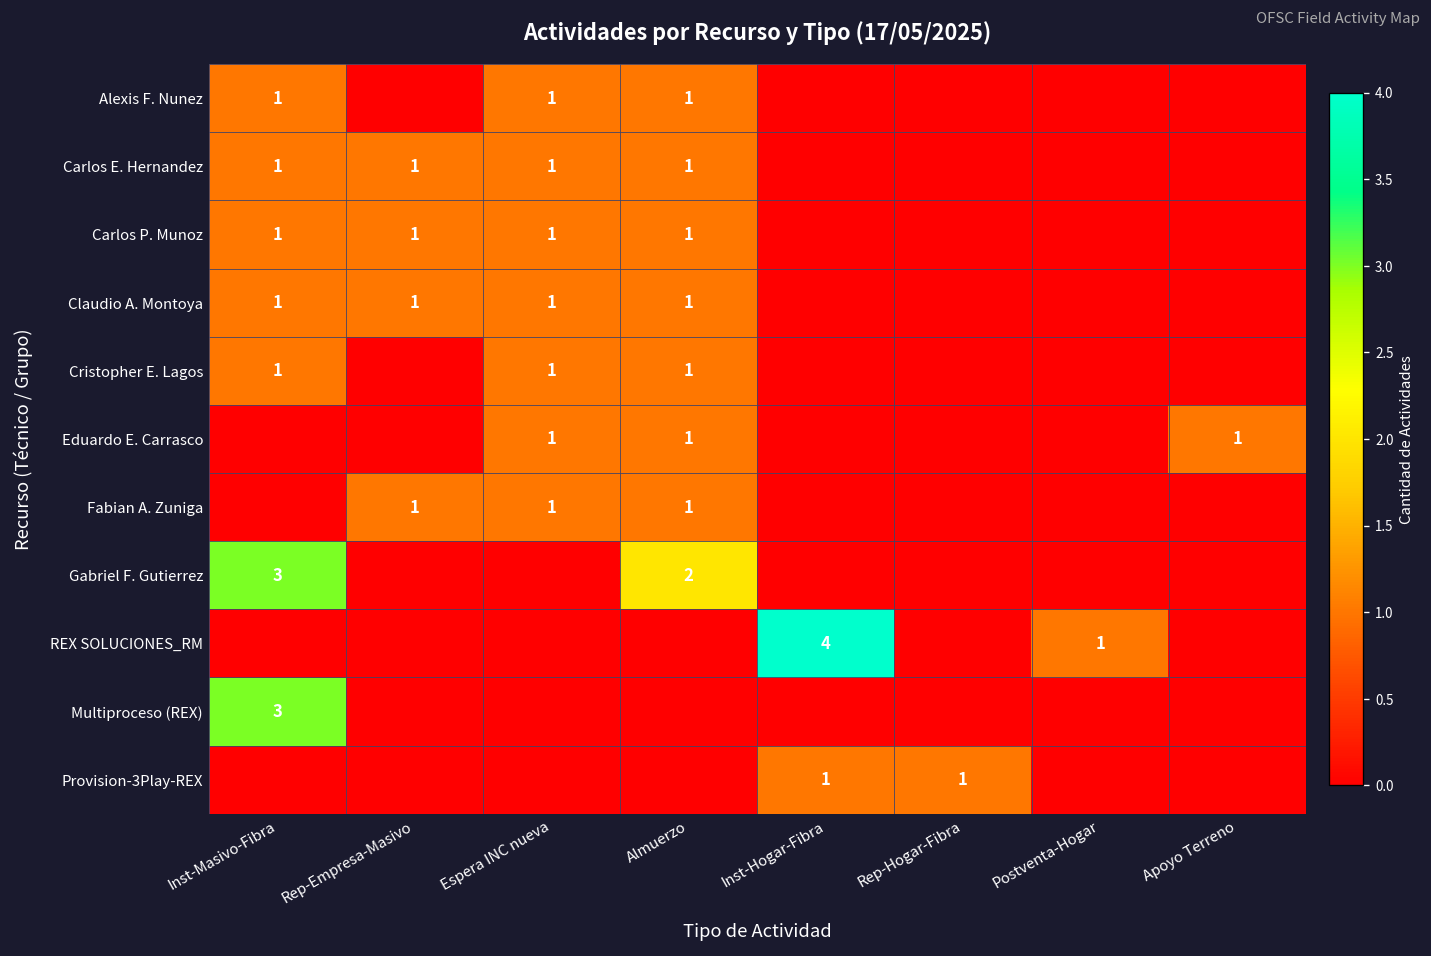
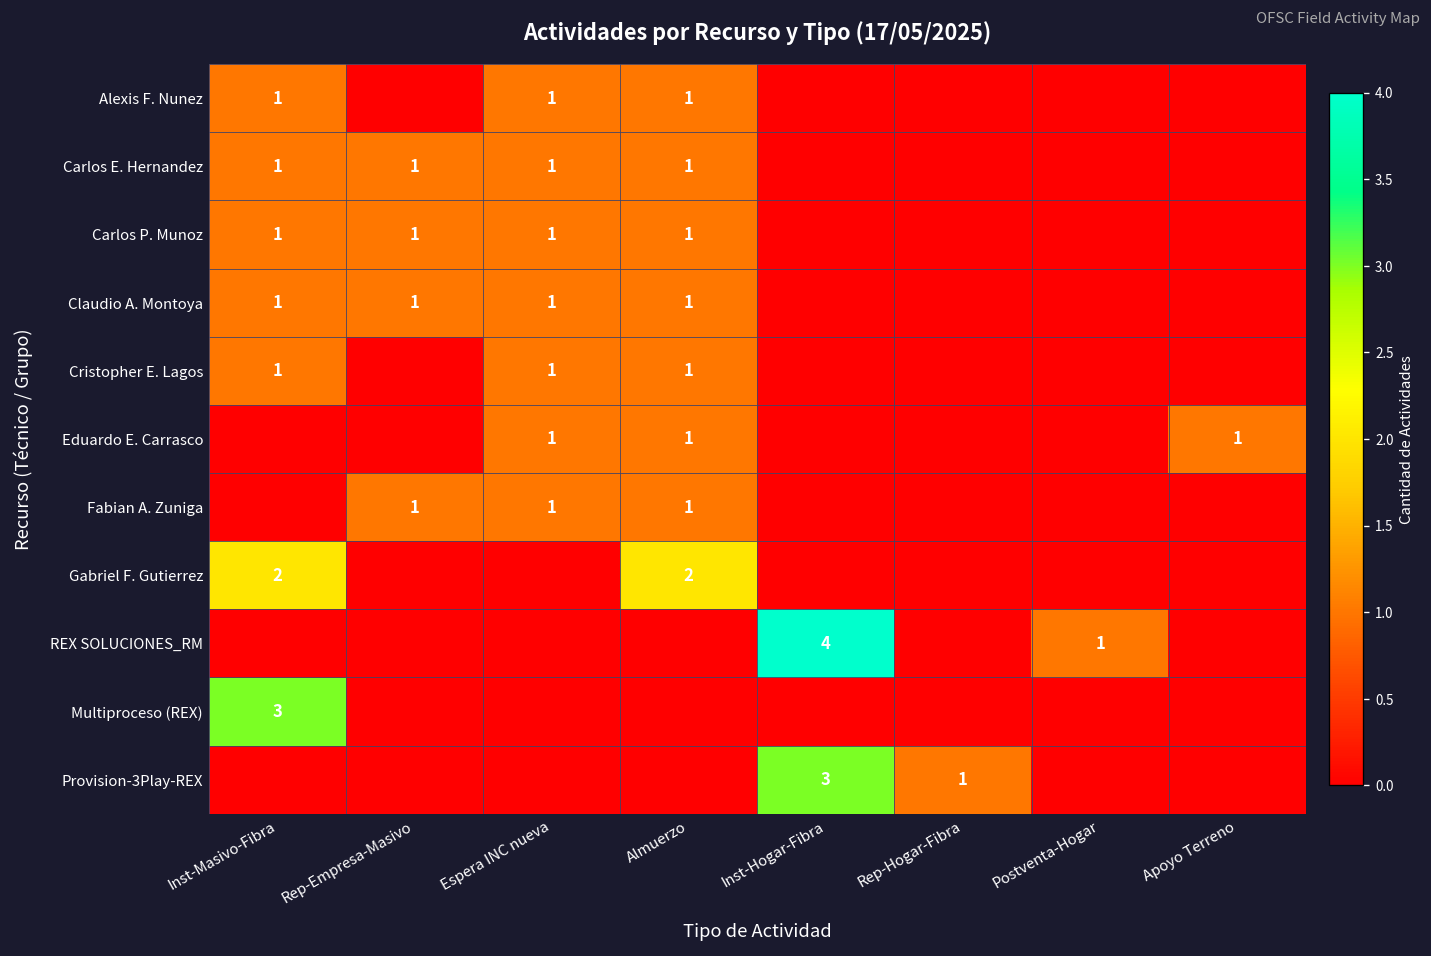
  {
    "Alexis F. Nunez": {
      "Inst-Masivo-Fibra": 1,
      "Espera INC nueva": 1,
      "Almuerzo": 1
    },
    "Carlos E. Hernandez": {
      "Inst-Masivo-Fibra": 1,
      "Rep-Empresa-Masivo": 1,
      "Espera INC nueva": 1,
      "Almuerzo": 1
    },
    "Carlos P. Munoz": {
      "Inst-Masivo-Fibra": 1,
      "Rep-Empresa-Masivo": 1,
      "Espera INC nueva": 1,
      "Almuerzo": 1
    },
    "Claudio A. Montoya": {
      "Inst-Masivo-Fibra": 1,
      "Rep-Empresa-Masivo": 1,
      "Espera INC nueva": 1,
      "Almuerzo": 1
    },
    "Cristopher E. Lagos": {
      "Inst-Masivo-Fibra": 1,
      "Espera INC nueva": 1,
      "Almuerzo": 1
    },
    "Eduardo E. Carrasco": {
      "Espera INC nueva": 1,
      "Almuerzo": 1,
      "Apoyo Terreno": 1
    },
    "Fabian A. Zuniga": {
      "Rep-Empresa-Masivo": 1,
      "Espera INC nueva": 1,
      "Almuerzo": 1
    },
    "Gabriel F. Gutierrez": {
-     "Inst-Masivo-Fibra": 3,
+     "Inst-Masivo-Fibra": 2,
      "Almuerzo": 2
    },
    "REX SOLUCIONES_RM": {
      "Inst-Hogar-Fibra": 4,
      "Postventa-Hogar": 1
    },
    "Multiproceso (REX)": {
      "Inst-Masivo-Fibra": 3
    },
    "Provision-3Play-REX": {
-     "Inst-Hogar-Fibra": 1,
+     "Inst-Hogar-Fibra": 3,
      "Rep-Hogar-Fibra": 1
    }
  }
